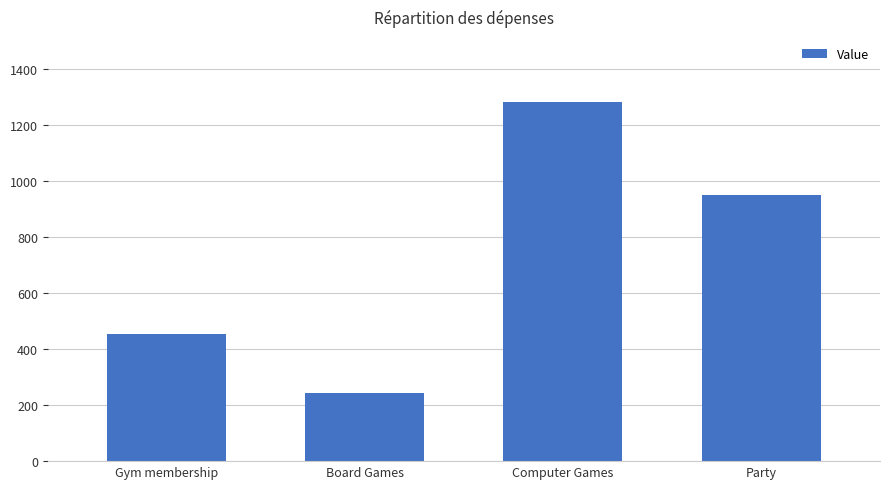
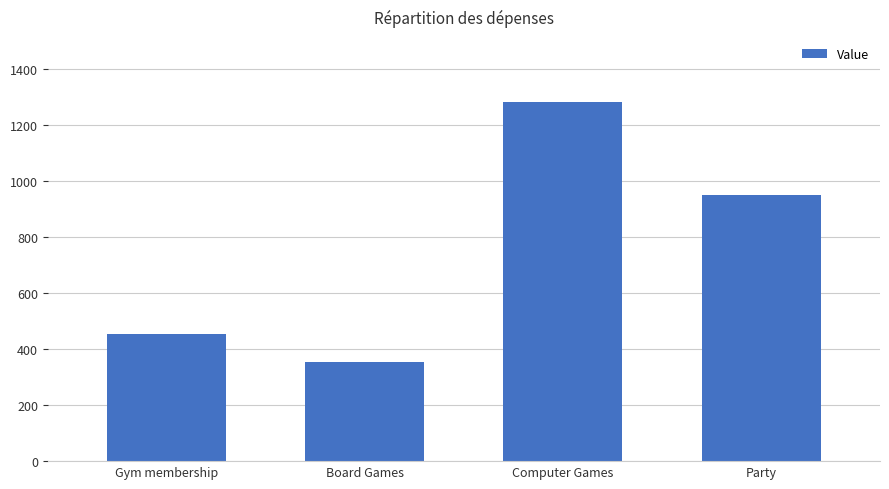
  {
    "Gym membership": 450,
-   "Board Games": 240,
+   "Board Games": 350,
    "Computer Games": 1280,
    "Party": 950
  }
